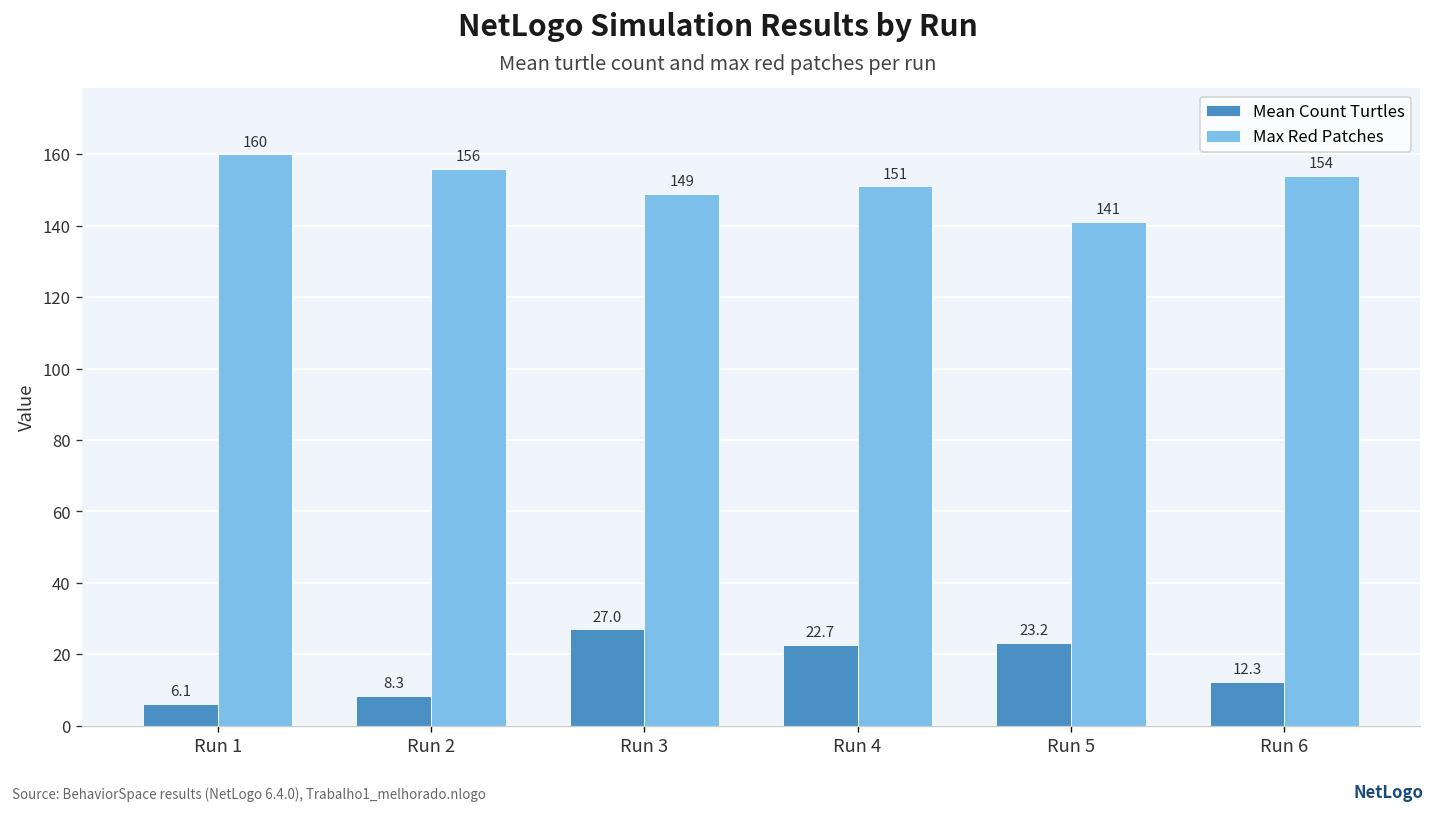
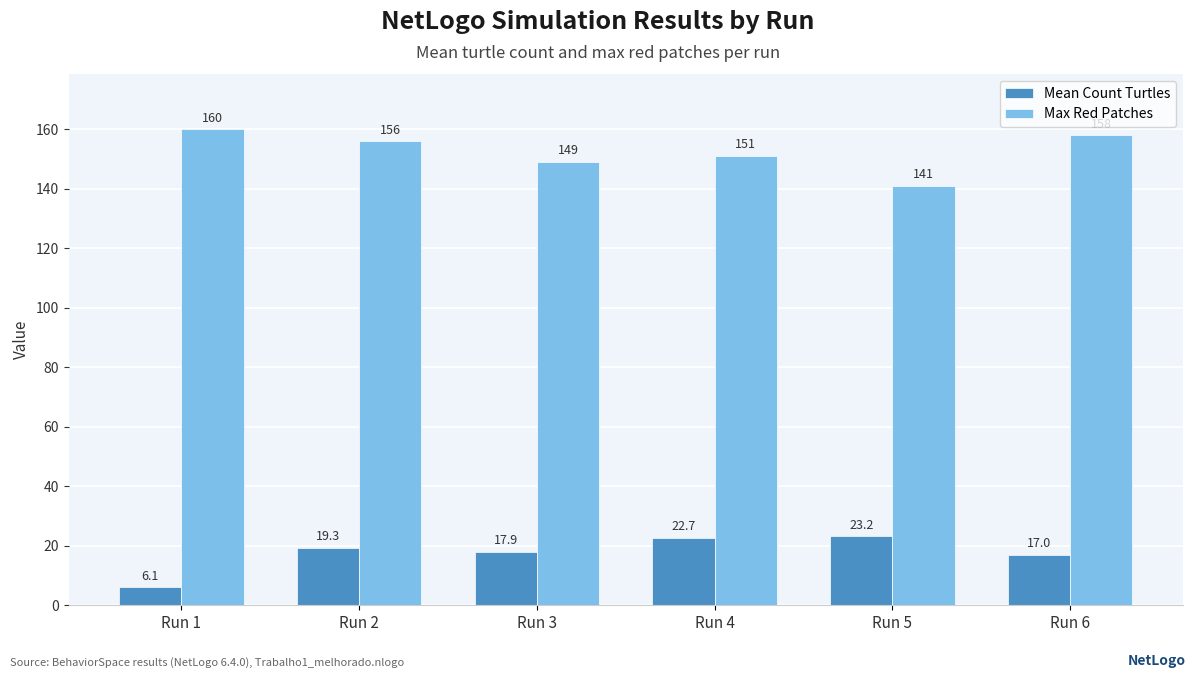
  {
    "Mean Count Turtles": {
      "Run 1": 6.1,
-     "Run 2": 8.3,
-     "Run 3": 27.0,
+     "Run 2": 19.3,
+     "Run 3": 17.9,
      "Run 4": 22.7,
      "Run 5": 23.2,
-     "Run 6": 12.3
+     "Run 6": 17.0
    },
    "Max Red Patches": {
-     "Run 6": 154
+     "Run 6": 158
    }
  }
